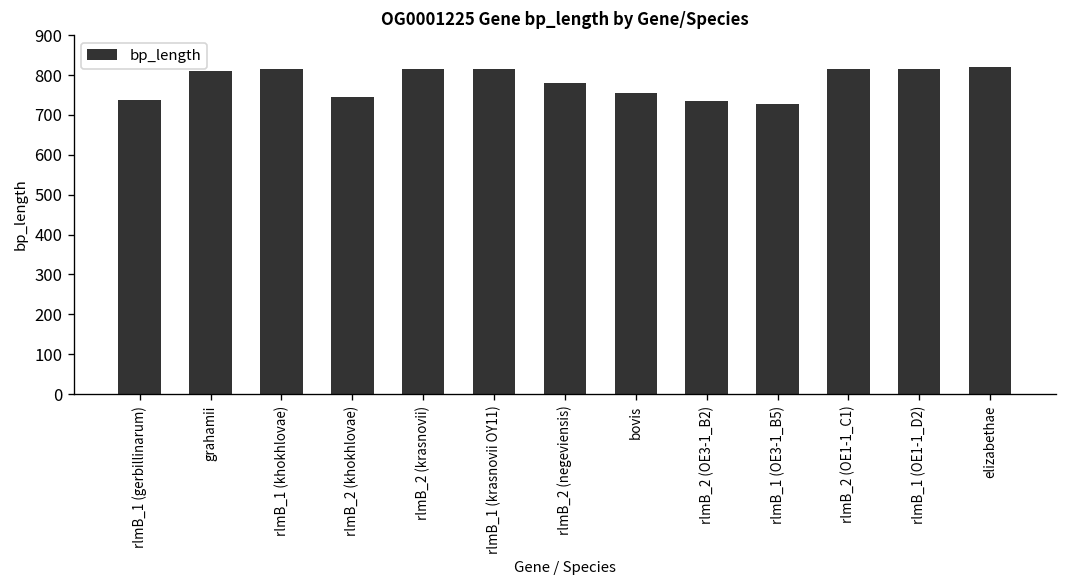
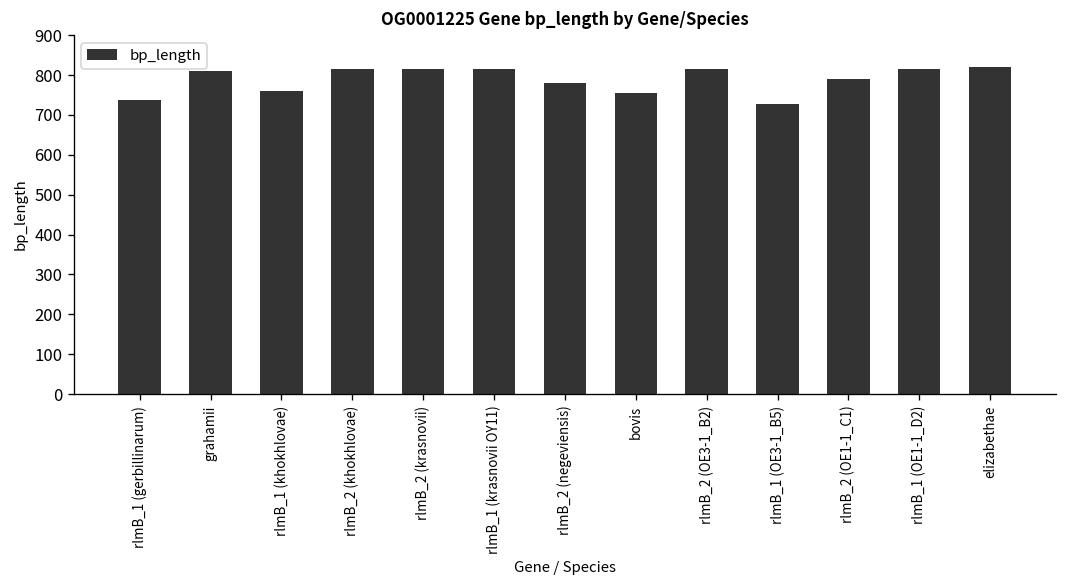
  {
    "rlmB_1 (gerbillinarum)": 740,
    "grahamii": 810,
-   "rlmB_1 (khokhlovae)": 820,
-   "rlmB_2 (khokhlovae)": 740,
+   "rlmB_1 (khokhlovae)": 760,
+   "rlmB_2 (khokhlovae)": 820,
    "rlmB_2 (krasnovii)": 820,
    "rlmB_1 (krasnovii OY11)": 820,
    "rlmB_2 (negeviensis)": 780,
    "bovis": 750,
-   "rlmB_2 (OE3-1_B2)": 730,
+   "rlmB_2 (OE3-1_B2)": 820,
    "rlmB_1 (OE3-1_B5)": 730,
-   "rlmB_2 (OE1-1_C1)": 820,
+   "rlmB_2 (OE1-1_C1)": 790,
    "rlmB_1 (OE1-1_D2)": 820,
    "elizabethae": 820
  }
